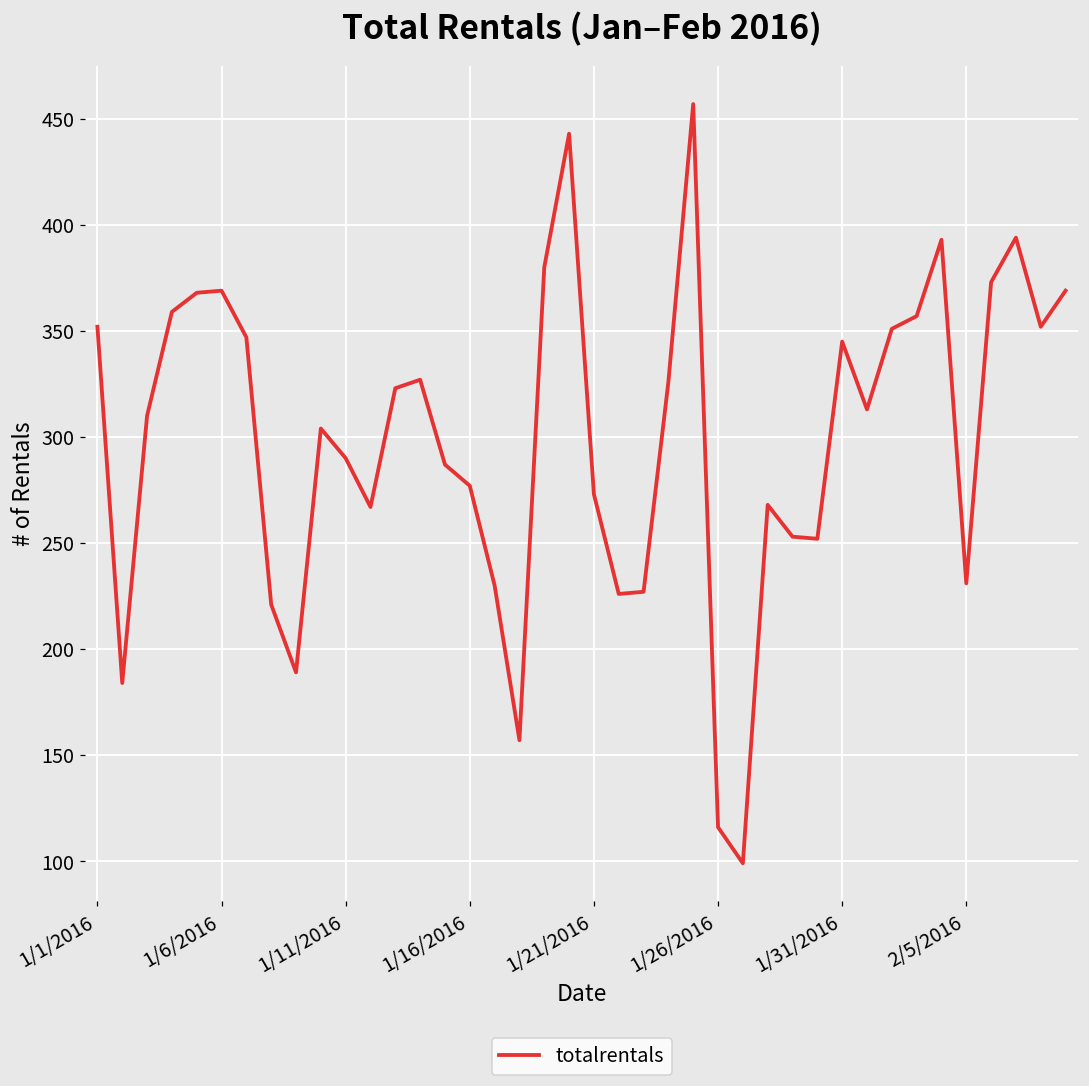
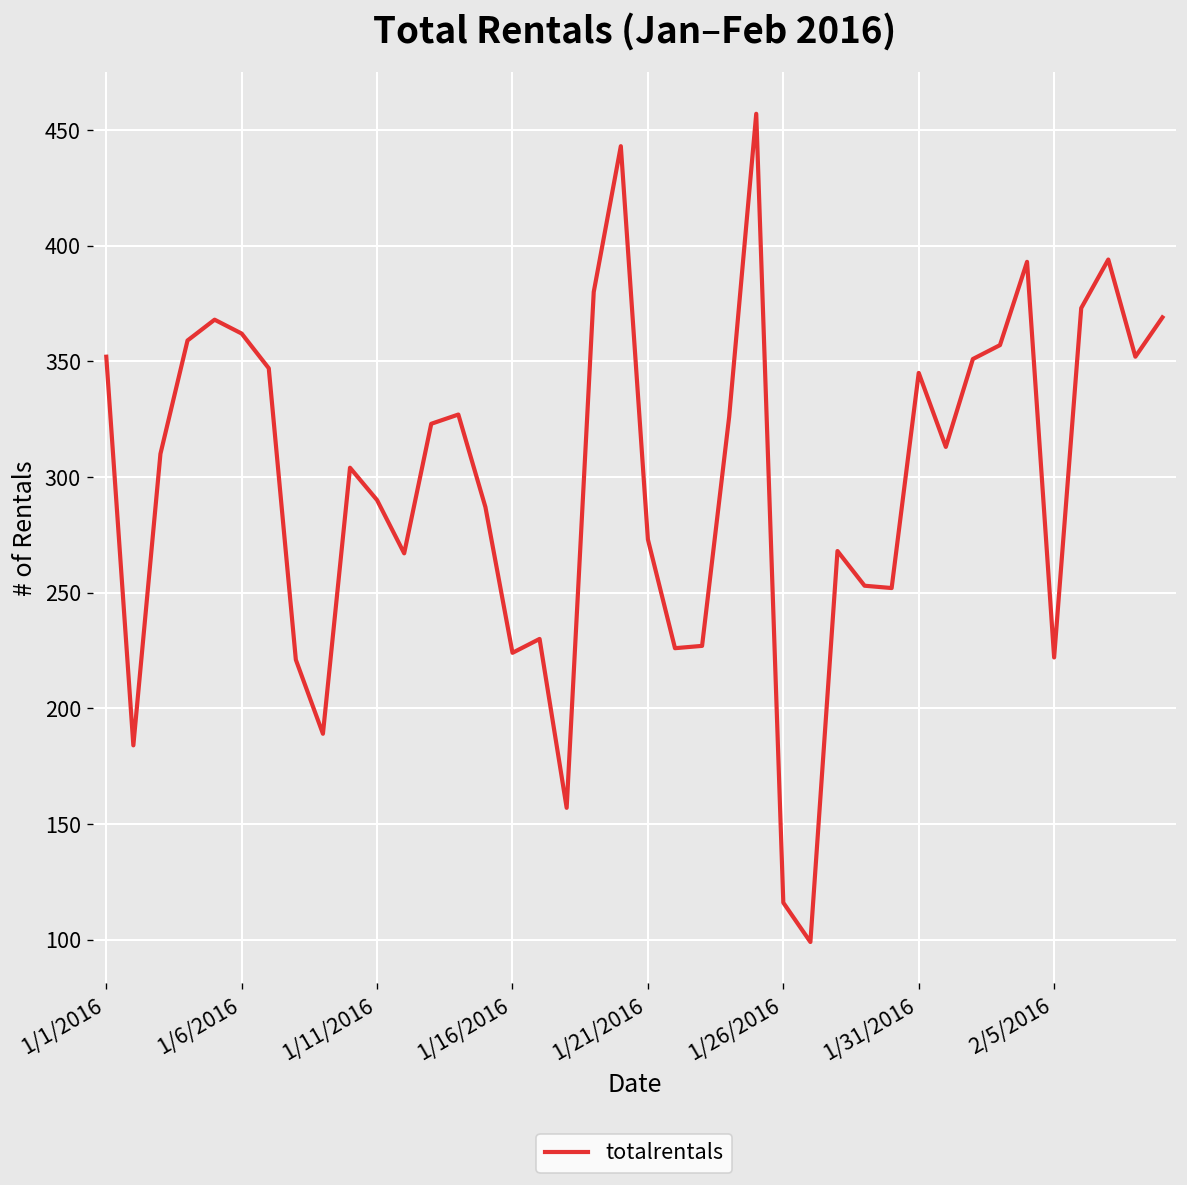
  {
    "1/1/2016": 352,
-   "1/6/2016": 369,
+   "1/6/2016": 362,
    "1/11/2016": 290,
-   "1/16/2016": 277,
+   "1/16/2016": 224,
    "1/21/2016": 273,
    "1/26/2016": 116,
    "1/31/2016": 345,
-   "2/5/2016": 231
+   "2/5/2016": 222
  }
